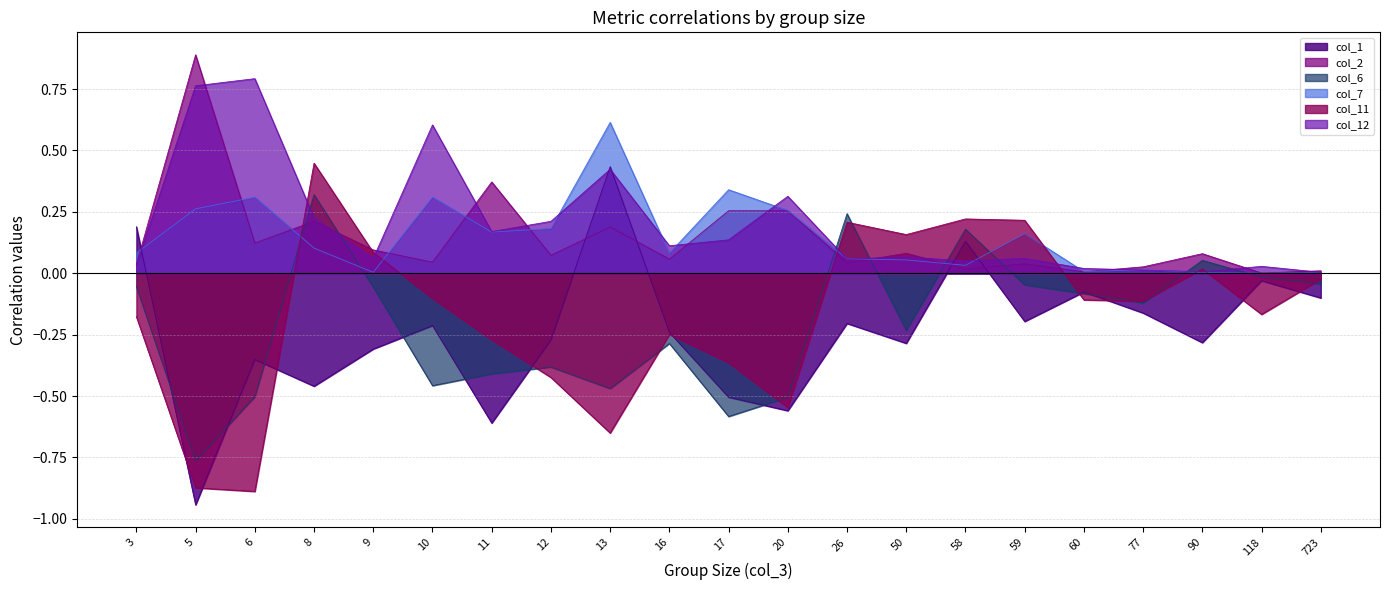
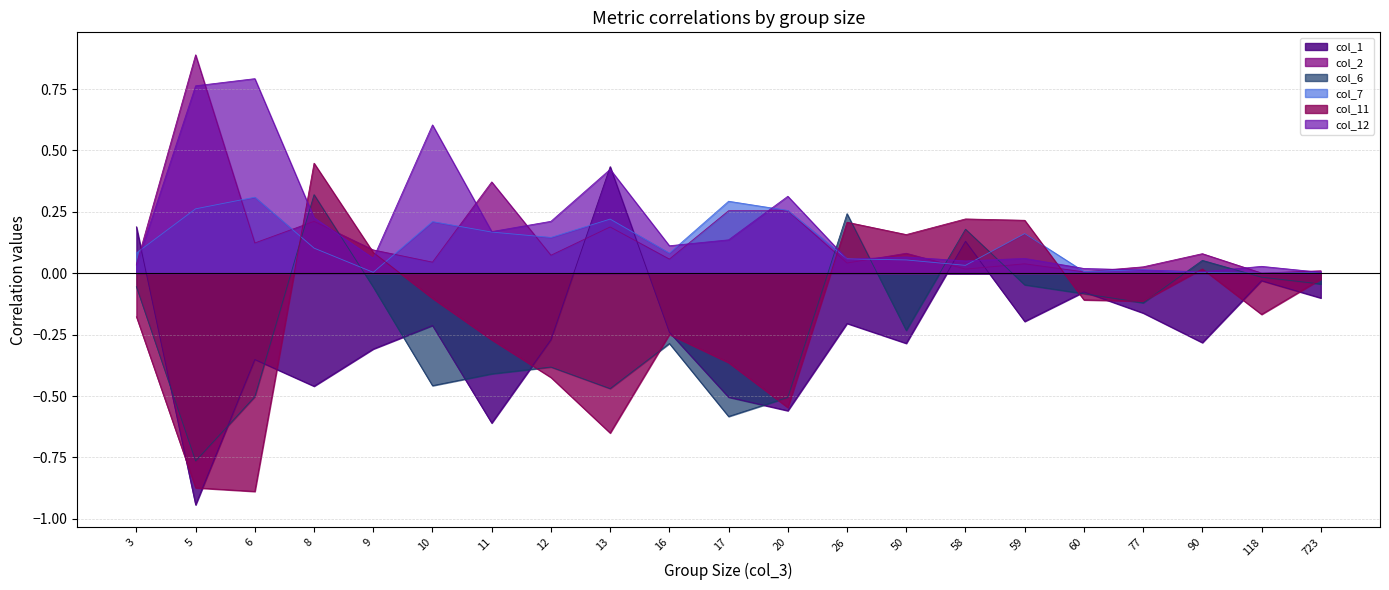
  {
    "col_7": {
      "3": 0.08,
      "5": 0.26,
      "6": 0.31,
      "8": 0.10,
-     "10": 0.31,
-     "12": 0.18,
-     "13": 0.61,
+     "10": 0.21,
+     "12": 0.15,
+     "13": 0.22,
      "16": 0.08,
-     "17": 0.34,
+     "17": 0.29,
      "50": 0.05,
      "58": 0.03,
      "59": 0.16
    }
  }
